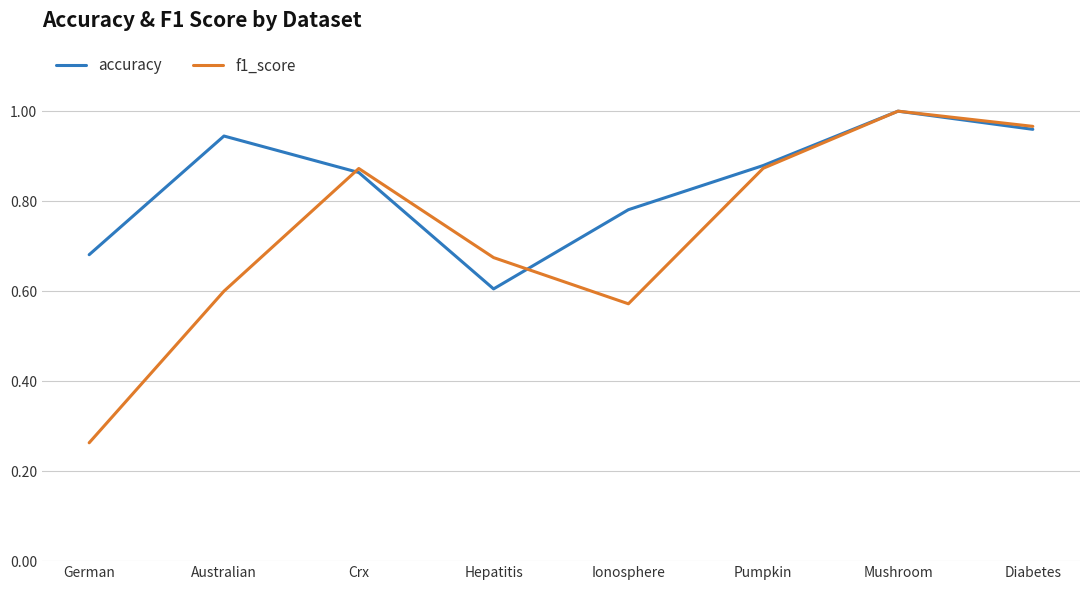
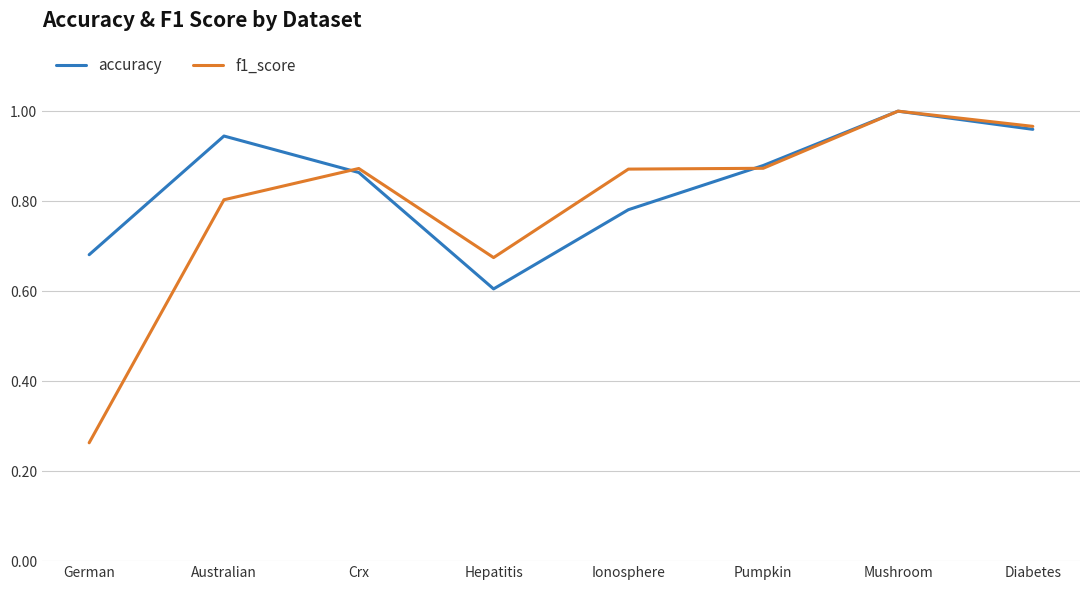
  {
    "accuracy": {
      "German": 0.68,
      "Australian": 0.94,
      "Crx": 0.86,
      "Hepatitis": 0.61,
      "Ionosphere": 0.78,
      "Pumpkin": 0.88,
      "Diabetes": 0.96
    },
    "f1_score": {
      "German": 0.26,
-     "Australian": 0.60,
+     "Australian": 0.80,
      "Crx": 0.87,
      "Hepatitis": 0.67,
-     "Ionosphere": 0.57,
+     "Ionosphere": 0.87,
      "Pumpkin": 0.87,
      "Diabetes": 0.97
    }
  }
